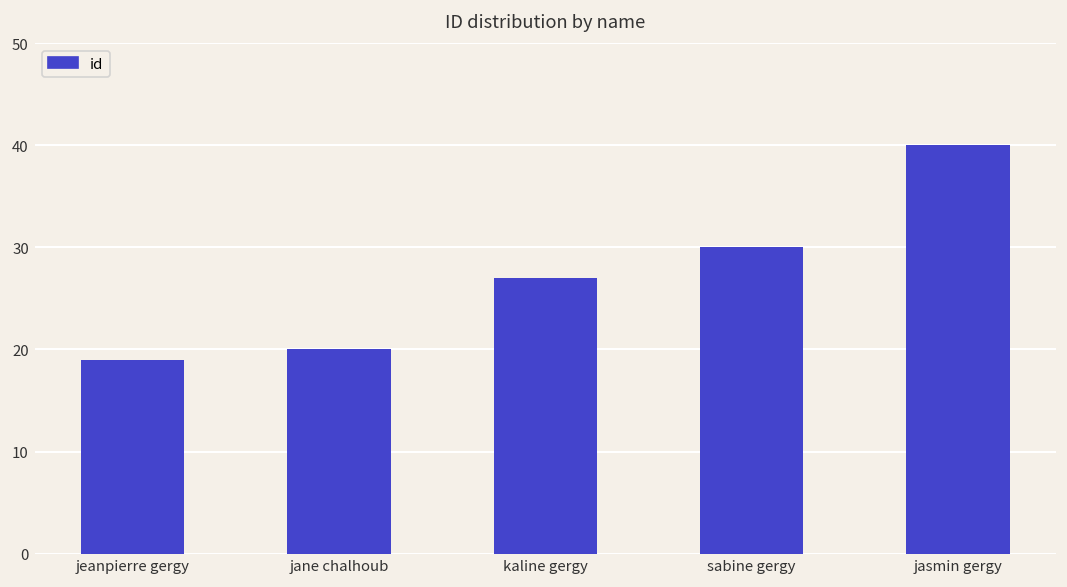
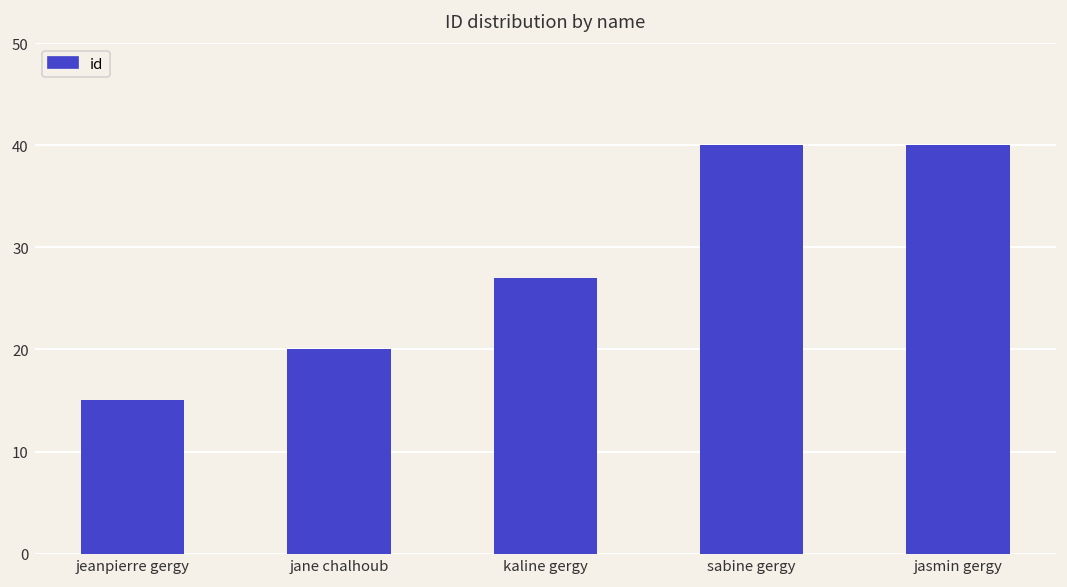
  {
-   "jeanpierre gergy": 19,
+   "jeanpierre gergy": 15,
    "jane chalhoub": 20,
    "kaline gergy": 27,
-   "sabine gergy": 30,
+   "sabine gergy": 40,
    "jasmin gergy": 40
  }
